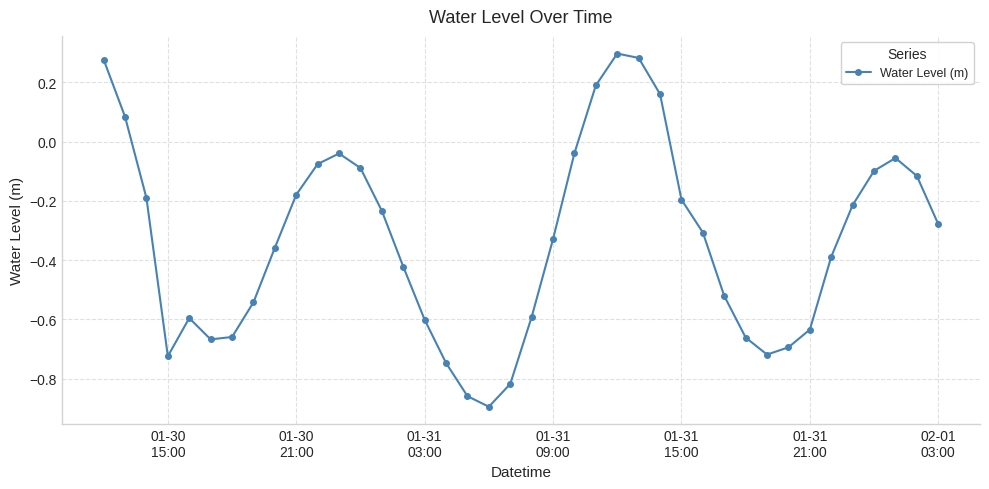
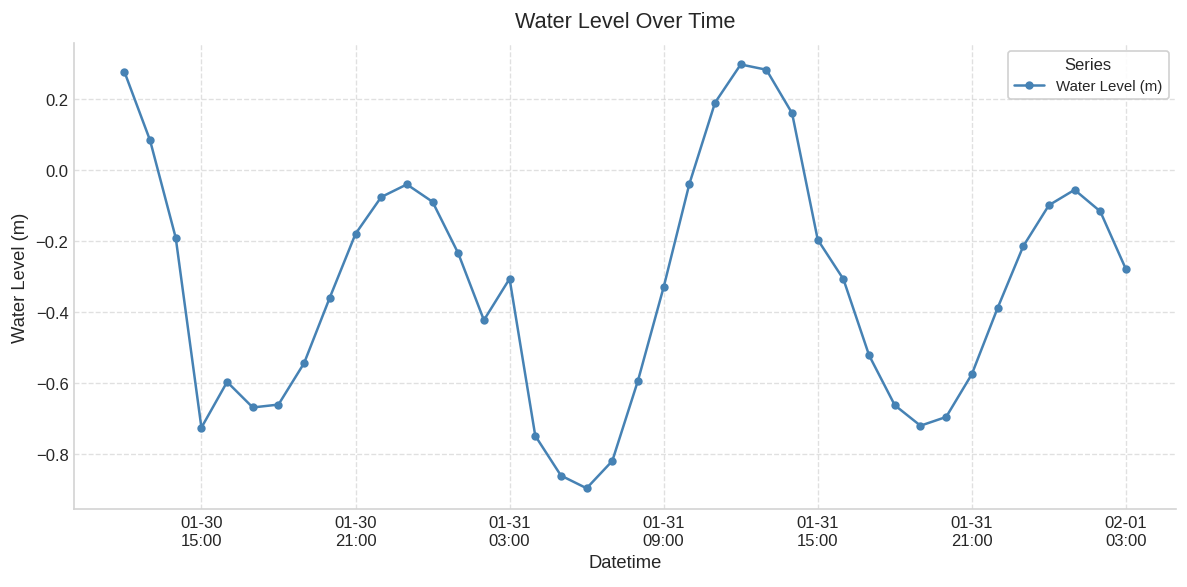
  {
    "01-30 15:00": -0.72,
    "01-30 21:00": -0.18,
-   "01-31 03:00": -0.60,
+   "01-31 03:00": -0.31,
    "01-31 09:00": -0.33,
    "01-31 15:00": -0.20,
-   "01-31 21:00": -0.63,
+   "01-31 21:00": -0.57,
    "02-01 03:00": -0.28
  }
